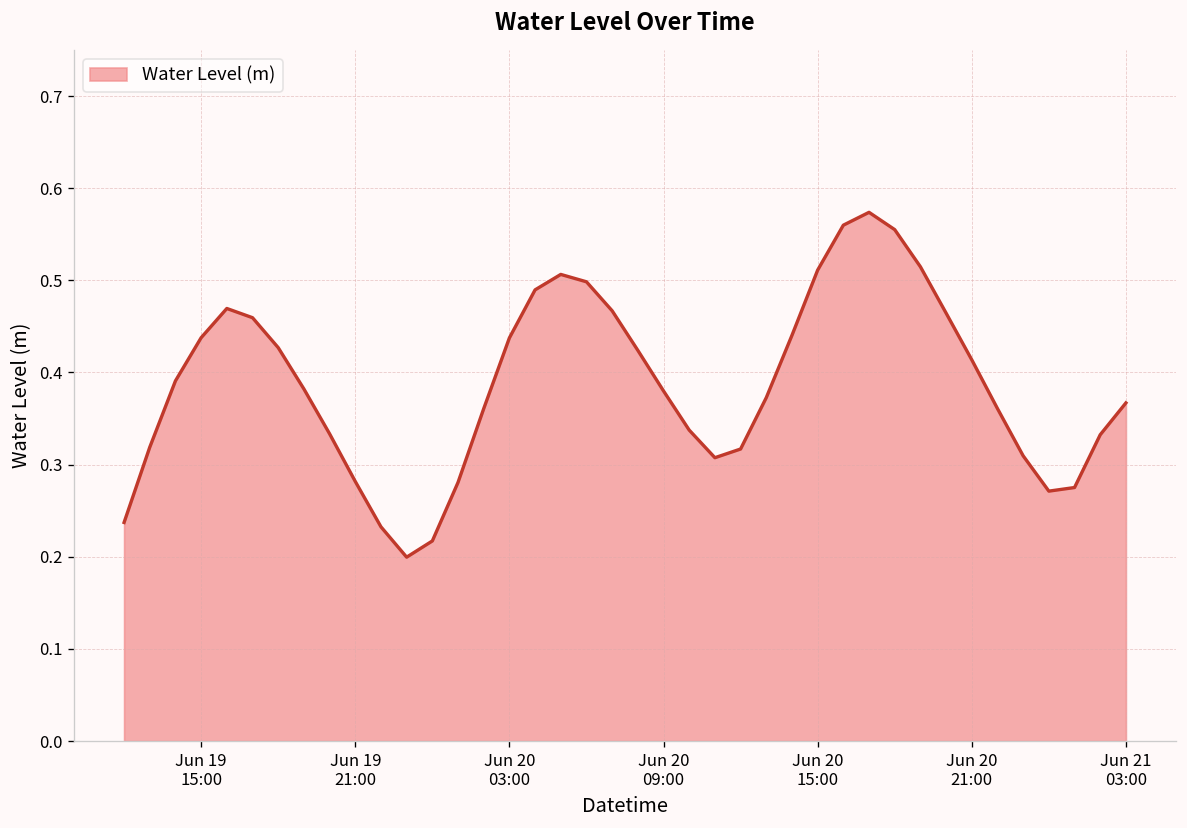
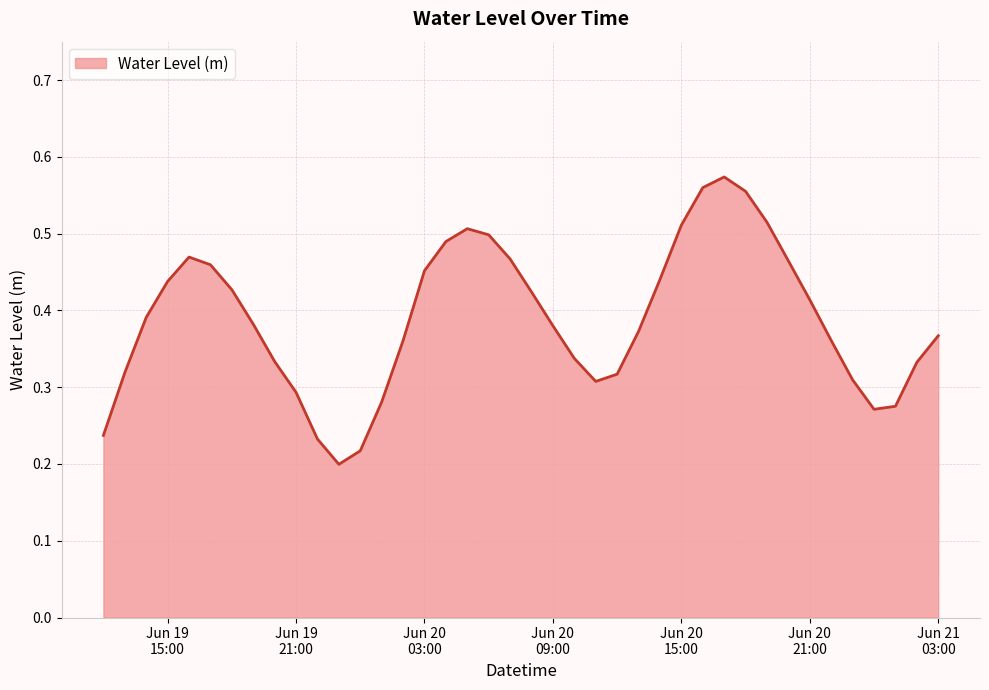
  {
    "Jun 19 15:00": 0.44,
-   "Jun 19 21:00": 0.28,
-   "Jun 20 03:00": 0.44,
+   "Jun 19 21:00": 0.29,
+   "Jun 20 03:00": 0.45,
    "Jun 20 09:00": 0.38,
    "Jun 20 15:00": 0.51,
    "Jun 20 21:00": 0.41,
    "Jun 21 03:00": 0.37
  }
